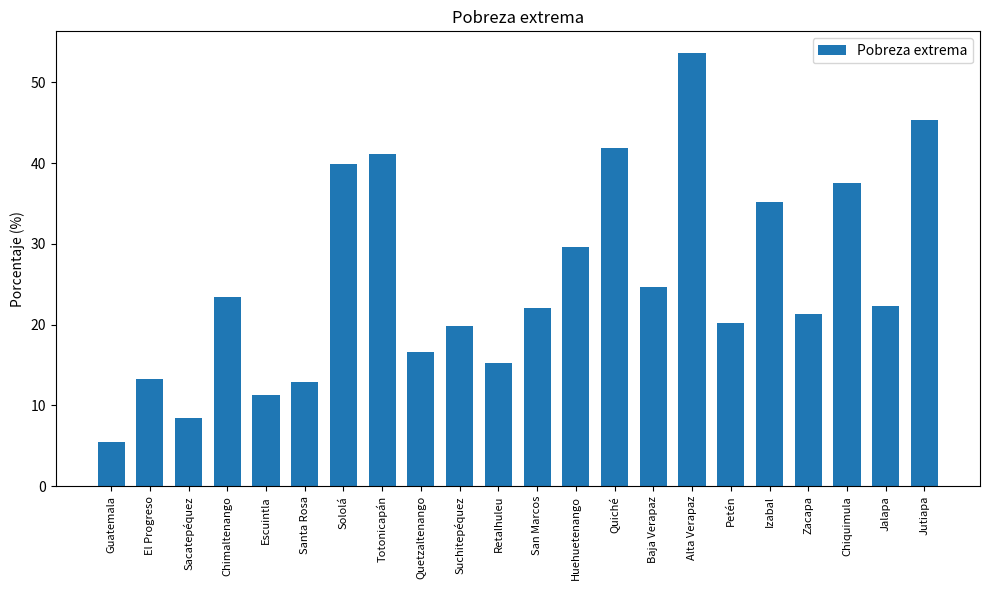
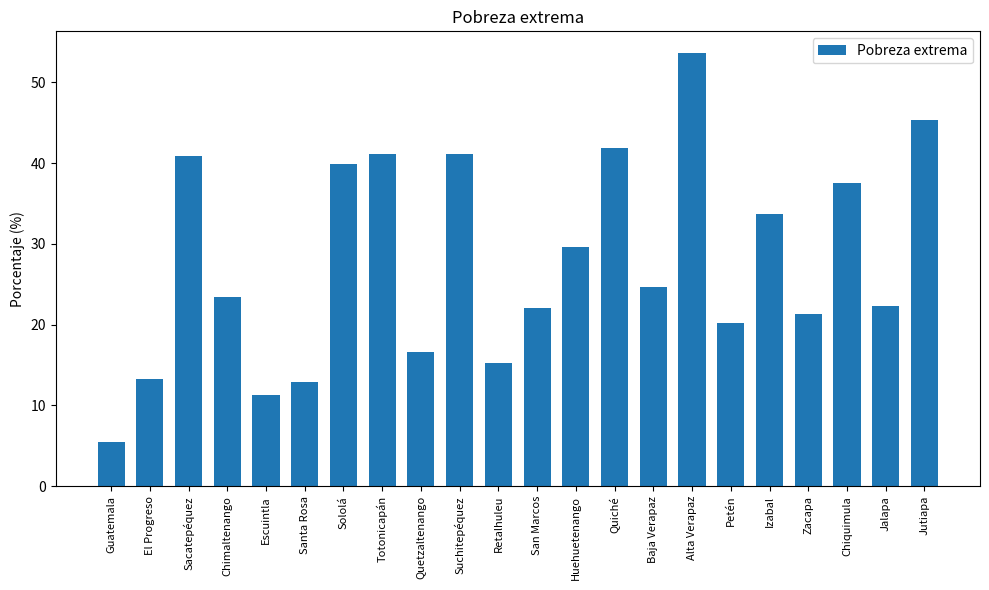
  {
    "Guatemala": 5,
    "El Progreso": 13,
-   "Sacatepéquez": 8,
+   "Sacatepéquez": 41,
    "Chimaltenango": 23,
    "Escuintla": 11,
    "Santa Rosa": 13,
    "Sololá": 40,
    "Totonicapán": 41,
    "Quetzaltenango": 17,
-   "Suchitepéquez": 20,
+   "Suchitepéquez": 41,
    "Retalhuleu": 15,
    "San Marcos": 22,
    "Huehuetenango": 30,
    "Quiché": 42,
    "Baja Verapaz": 25,
    "Alta Verapaz": 54,
    "Petén": 20,
-   "Izabal": 35,
+   "Izabal": 34,
    "Zacapa": 21,
    "Chiquimula": 38,
    "Jalapa": 22,
    "Jutiapa": 45
  }
